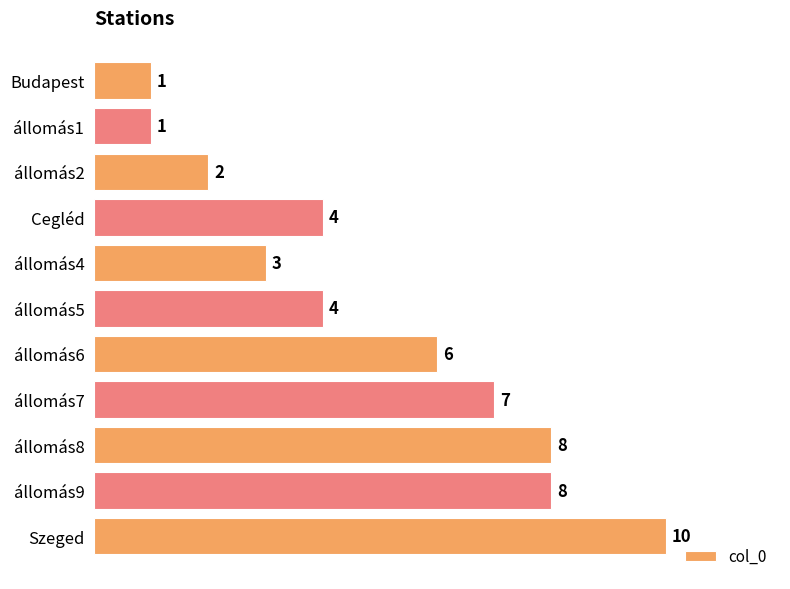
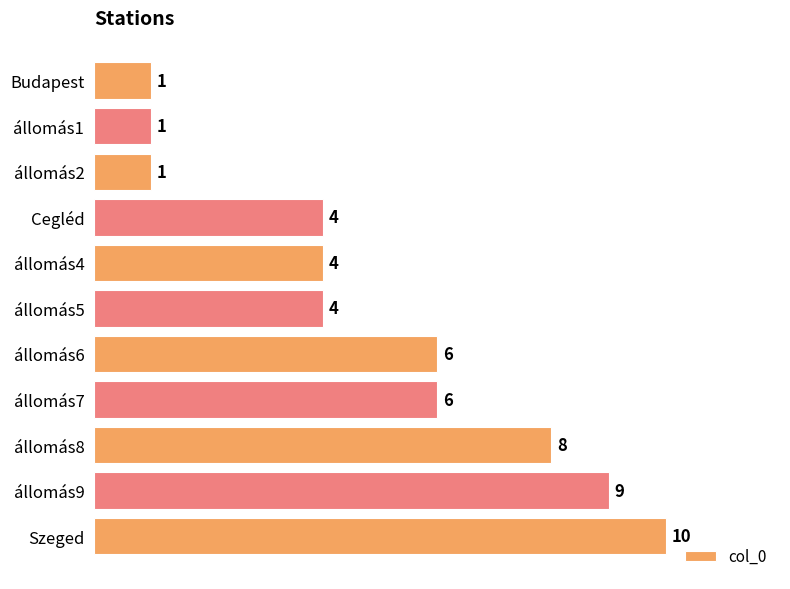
  {
    "Budapest": 1,
    "állomás1": 1,
-   "állomás2": 2,
+   "állomás2": 1,
    "Cegléd": 4,
-   "állomás4": 3,
+   "állomás4": 4,
    "állomás5": 4,
    "állomás6": 6,
-   "állomás7": 7,
+   "állomás7": 6,
    "állomás8": 8,
-   "állomás9": 8,
+   "állomás9": 9,
    "Szeged": 10
  }
